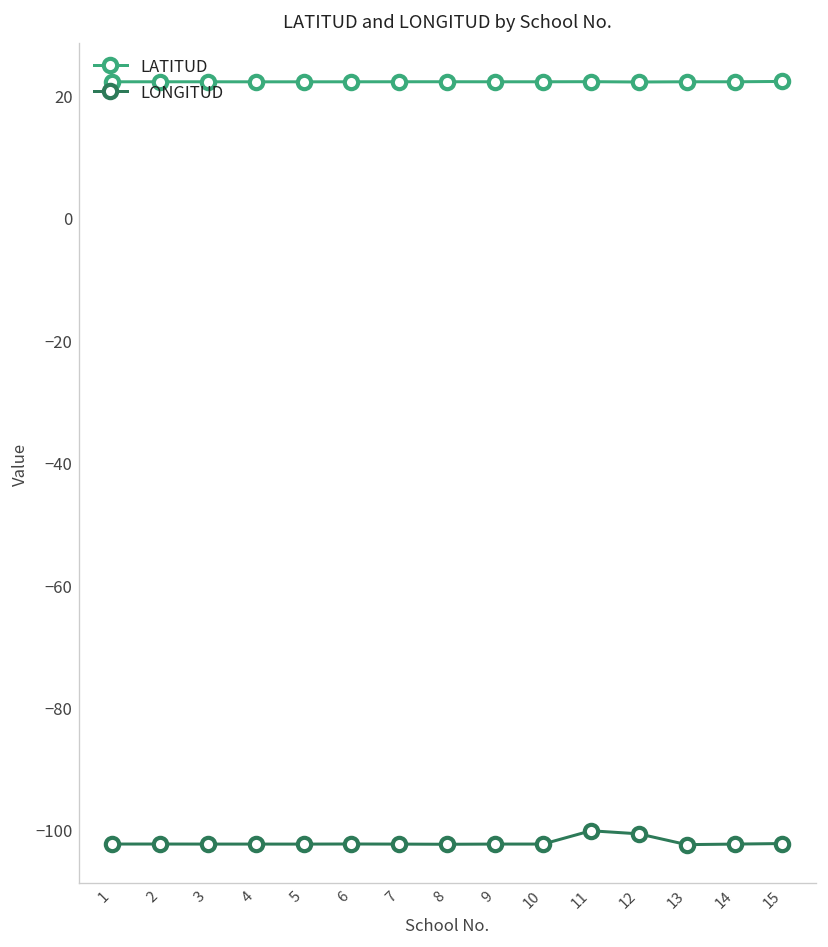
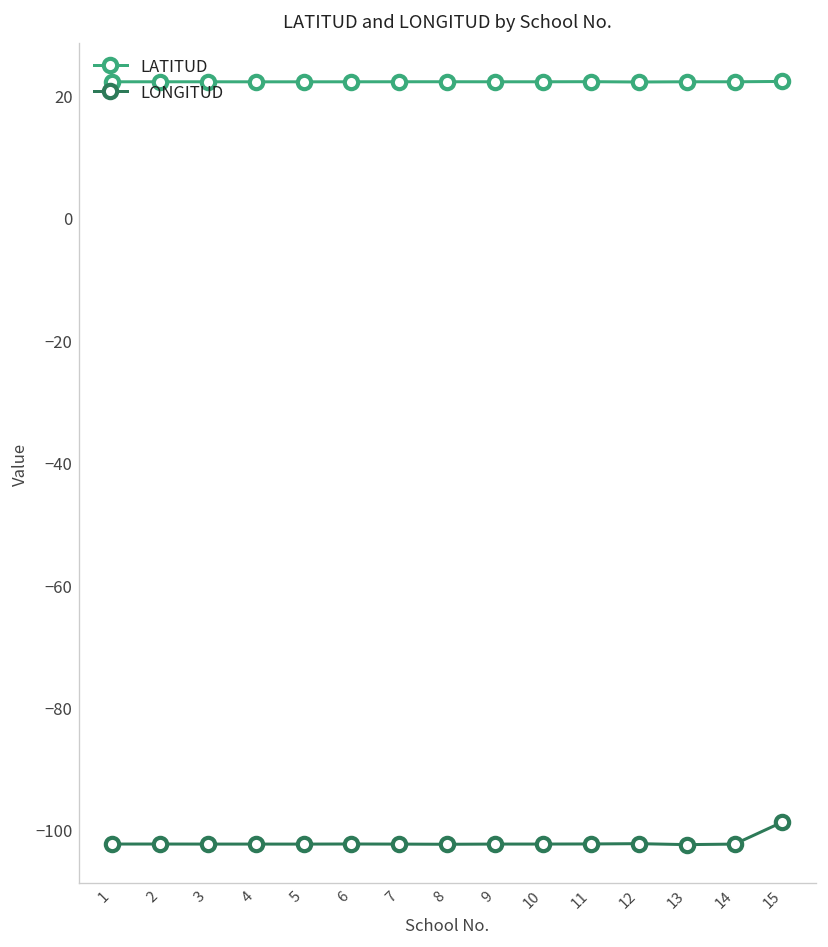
  {
    "LATITUD": {
      "1": 22,
      "2": 22,
      "3": 22,
      "4": 22,
      "5": 22,
      "6": 22,
      "7": 22,
      "8": 22,
      "9": 22,
      "10": 22,
      "11": 22,
      "12": 22,
      "13": 22,
      "14": 22,
      "15": 22
    },
    "LONGITUD": {
      "1": -102,
      "2": -102,
      "3": -102,
      "4": -102,
      "5": -102,
      "6": -102,
      "7": -102,
      "8": -102,
      "9": -102,
      "10": -102,
-     "11": -100,
-     "12": -101,
+     "11": -102,
+     "12": -102,
      "13": -102,
      "14": -102,
-     "15": -102
+     "15": -99
    }
  }
